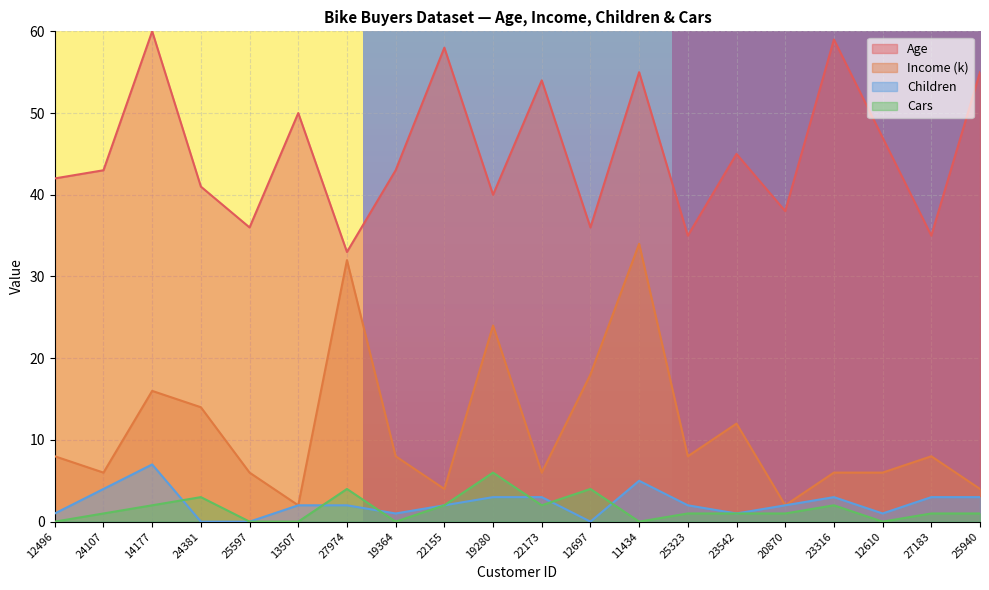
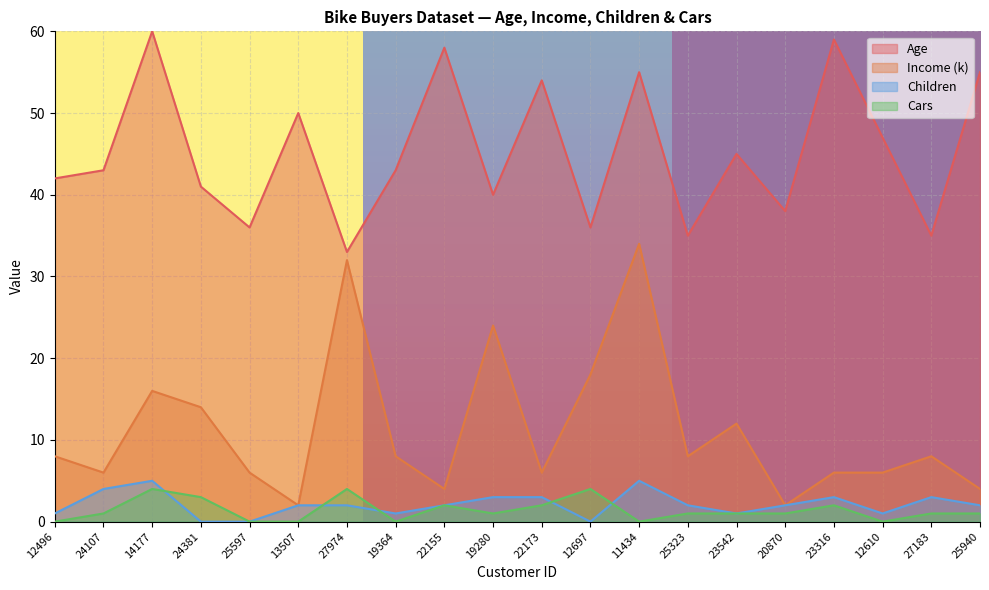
  {
    "Children": {
      "12496": 1,
      "24107": 4,
-     "14177": 7,
+     "14177": 5,
      "24381": 0,
      "27974": 2,
      "19364": 1,
      "19280": 3,
      "22173": 3,
      "12697": 0,
      "11434": 5,
      "25323": 2,
      "23316": 3,
      "12610": 1,
      "27183": 3,
-     "25940": 3
+     "25940": 2
    },
    "Cars": {
      "12496": 0,
      "24107": 1,
-     "14177": 2,
+     "14177": 4,
      "24381": 3,
      "13507": 0,
      "27974": 4,
      "19364": 0,
-     "19280": 6,
+     "19280": 1,
      "22173": 2,
      "12697": 4,
      "11434": 0,
      "25323": 1,
      "20870": 1,
      "23316": 2,
      "12610": 0,
      "27183": 1,
      "25940": 1
    }
  }
